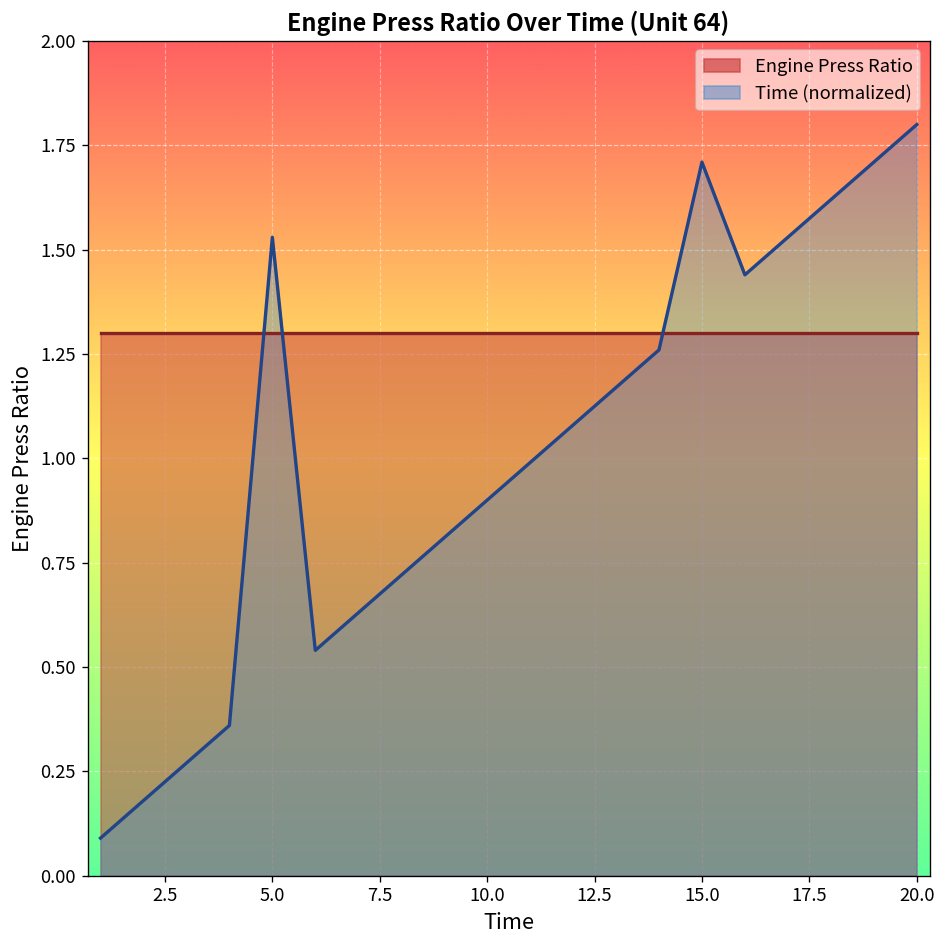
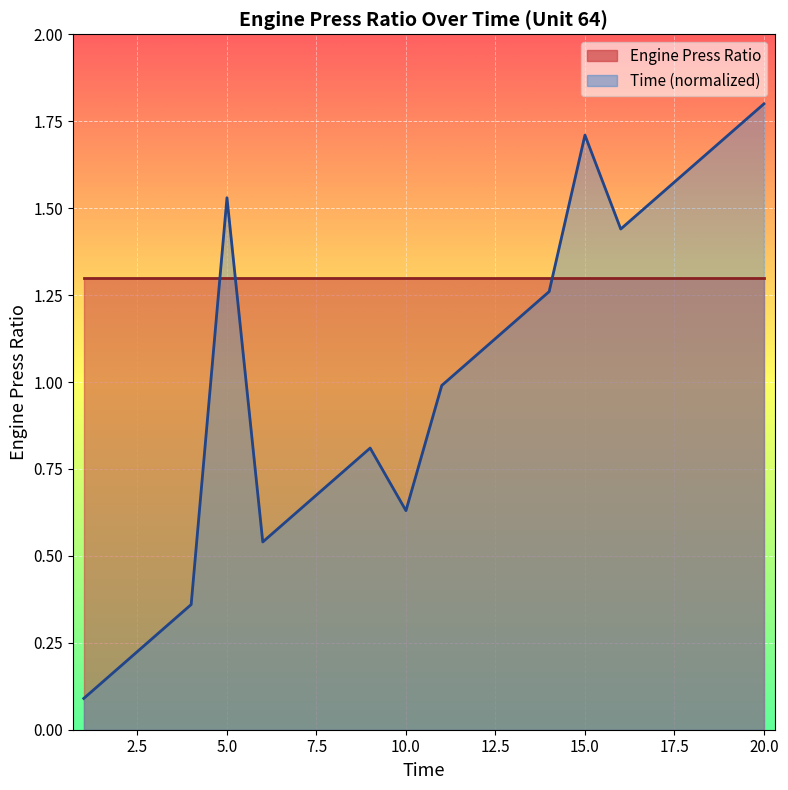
  {
    "Engine Press Ratio": {
      "5.0": 1.30,
      "10.0": 1.30,
      "15.0": 1.30,
      "20.0": 1.30
    },
    "Time (normalized)": {
      "5.0": 1.53,
-     "10.0": 0.90,
+     "10.0": 0.63,
      "15.0": 1.71,
      "20.0": 1.80
    }
  }
